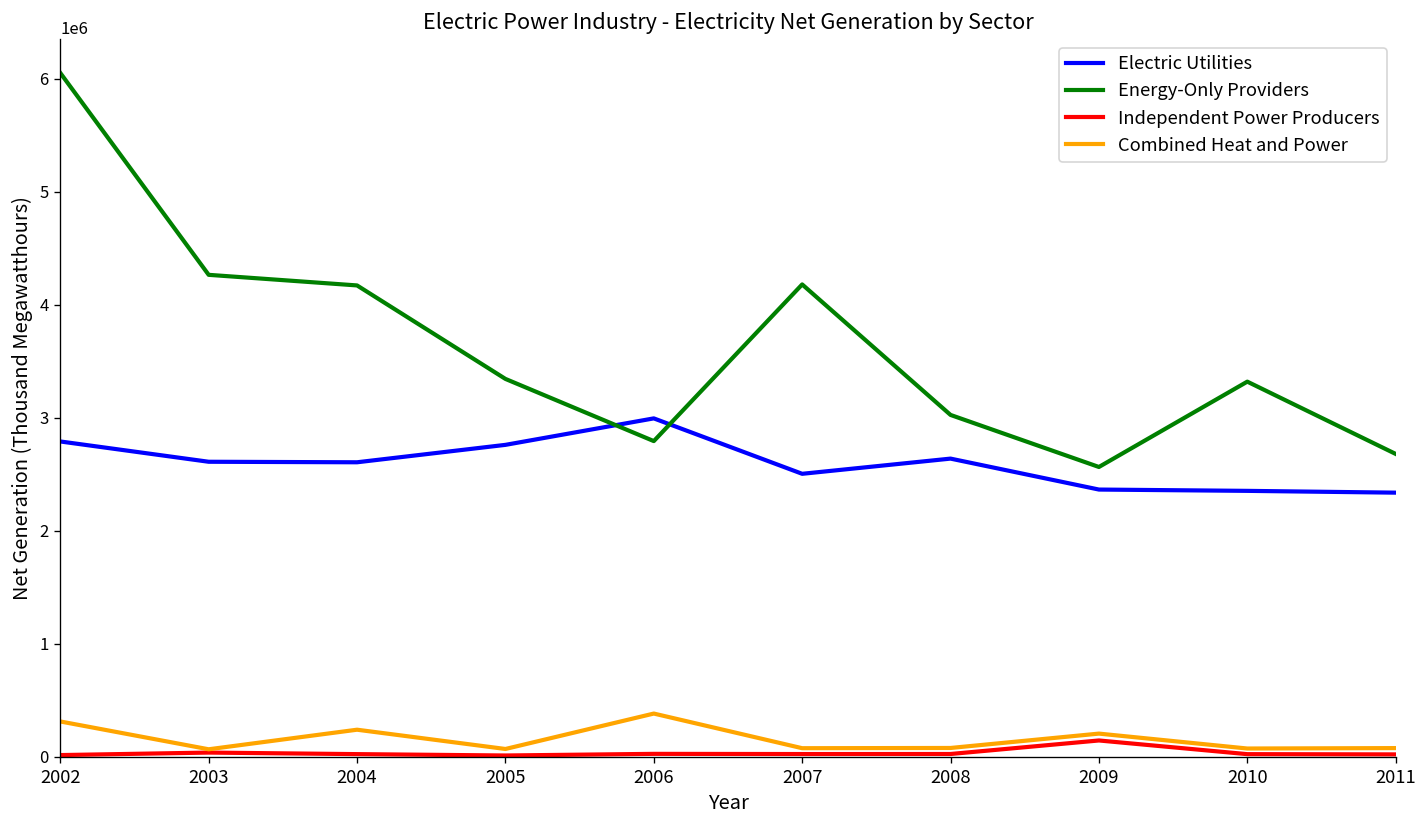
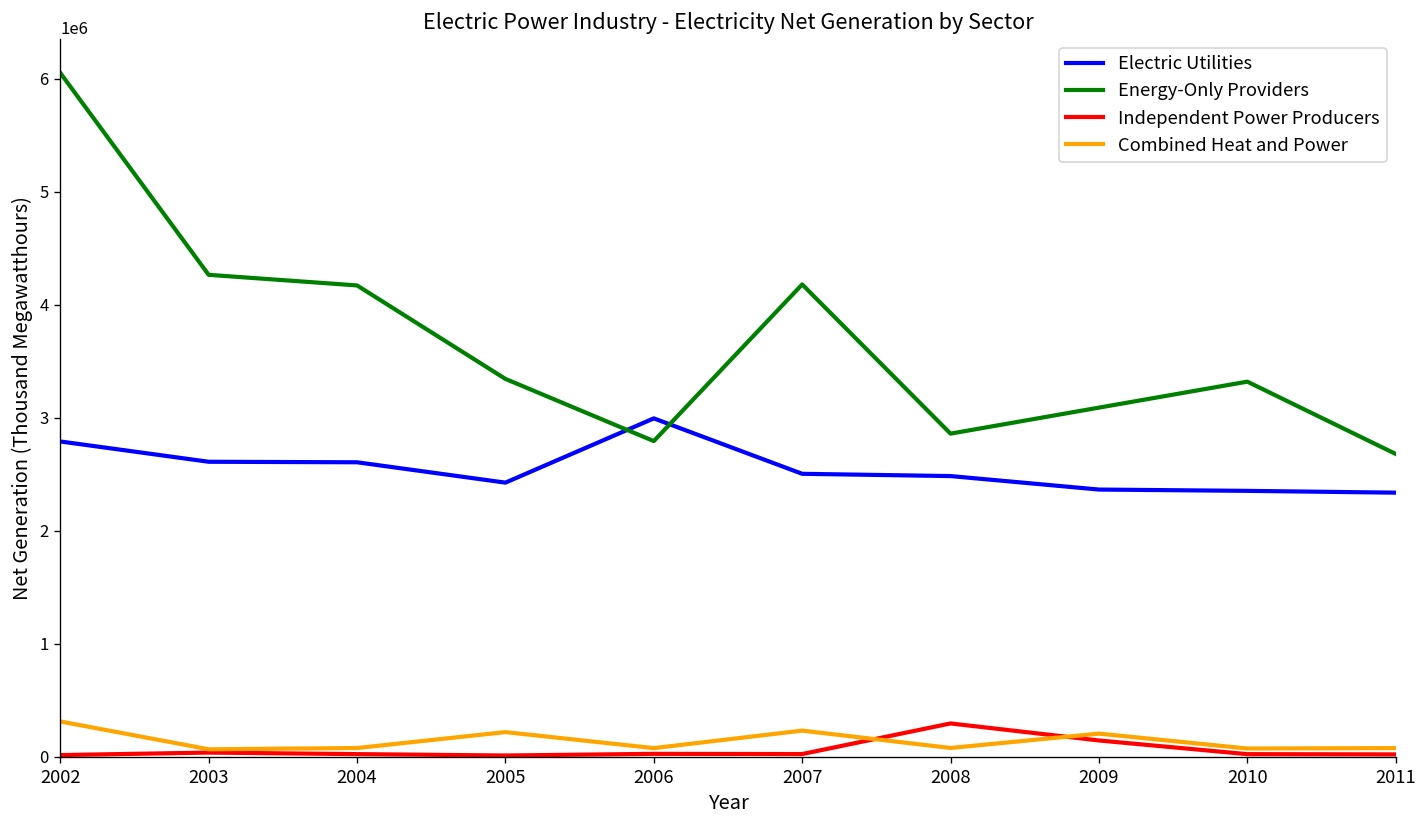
  {
    "Electric Utilities": {
      "2002": 2800000,
      "2003": 2600000,
      "2004": 2600000,
-     "2005": 2800000,
+     "2005": 2400000,
      "2006": 3000000,
      "2007": 2500000,
-     "2008": 2600000,
+     "2008": 2500000,
      "2009": 2400000,
      "2010": 2400000,
      "2011": 2300000
    },
    "Energy-Only Providers": {
      "2002": 6100000,
      "2003": 4300000,
      "2004": 4200000,
      "2005": 3300000,
      "2006": 2800000,
      "2007": 4200000,
-     "2008": 3000000,
-     "2009": 2600000,
+     "2008": 2900000,
+     "2009": 3100000,
      "2010": 3300000,
      "2011": 2700000
    },
    "Independent Power Producers": {
      "2002": 0,
      "2003": 0,
      "2004": 0,
      "2005": 0,
      "2006": 0,
      "2007": 0,
-     "2008": 0,
+     "2008": 300000,
      "2009": 100000,
      "2010": 0,
      "2011": 0
    },
    "Combined Heat and Power": {
      "2002": 300000,
      "2003": 100000,
-     "2004": 200000,
-     "2005": 100000,
-     "2006": 400000,
-     "2007": 100000,
+     "2004": 100000,
+     "2005": 200000,
+     "2006": 100000,
+     "2007": 200000,
      "2008": 100000,
      "2009": 200000,
      "2010": 100000,
      "2011": 100000
    }
  }
